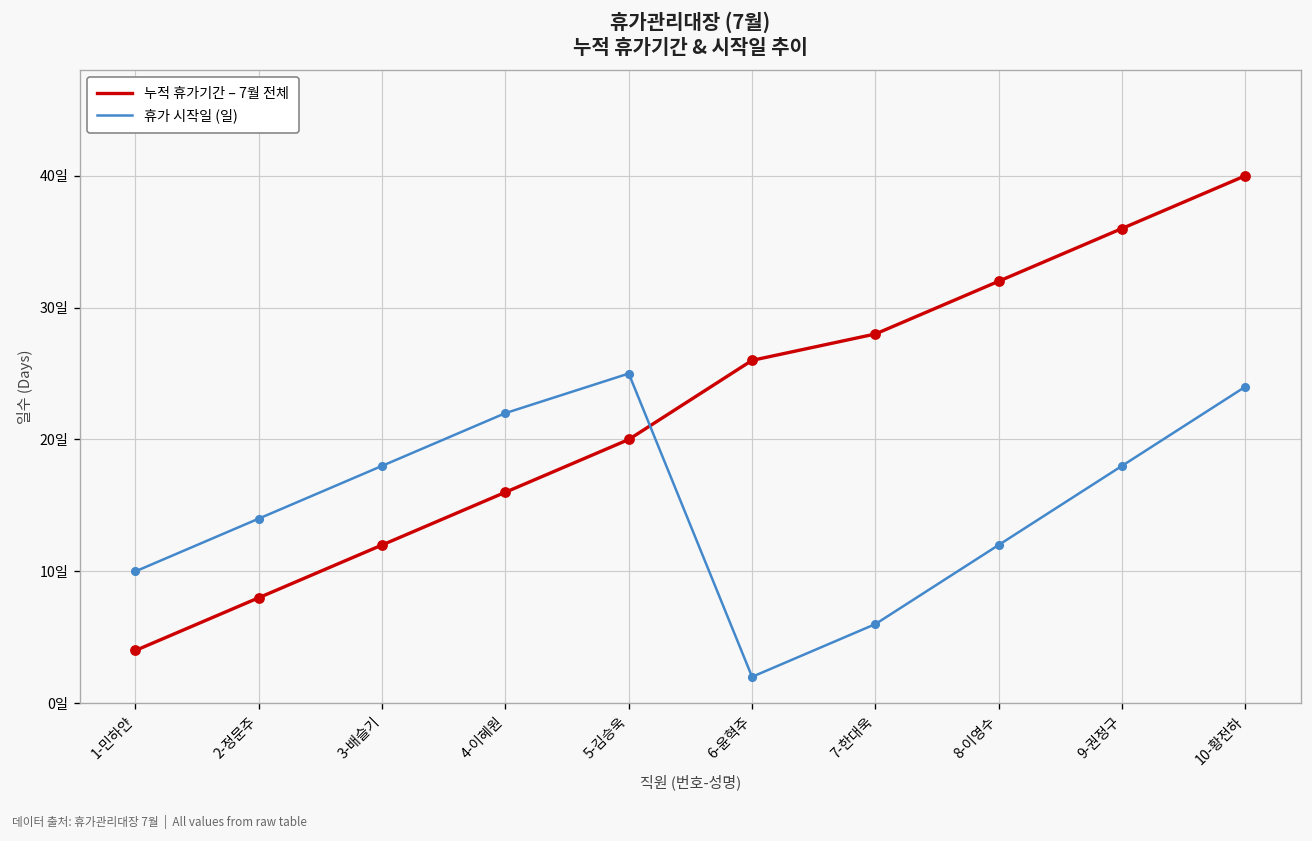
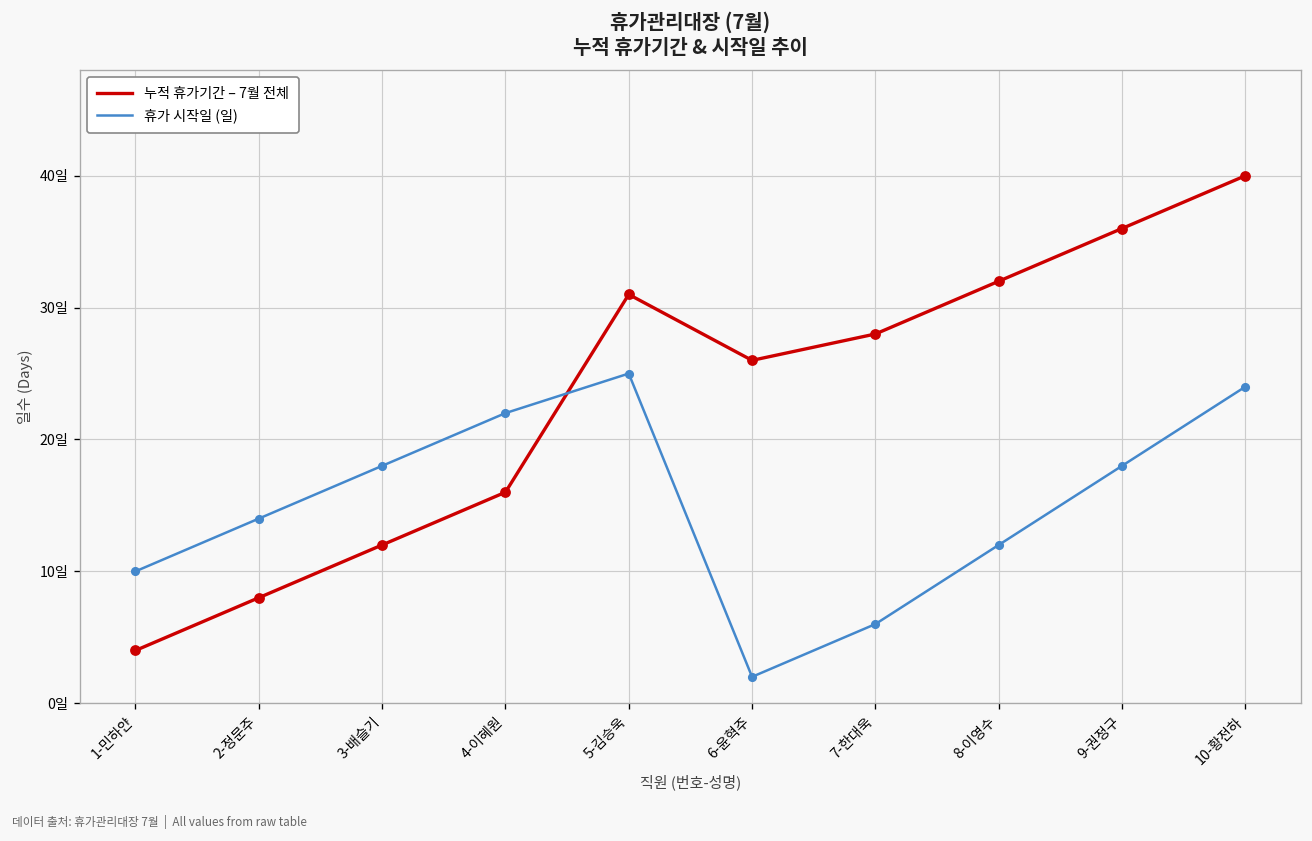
  {
    "누적 휴가기간 – 7월 전체": {
      "1-민하얀": "4일",
      "2-정문주": "8일",
      "3-배슬기": "12일",
      "4-이혜원": "16일",
-     "5-김승욱": "20일",
+     "5-김승욱": "31일",
      "6-윤혁주": "26일",
      "7-한대욱": "28일",
      "8-이영수": "32일",
      "9-권정구": "36일",
      "10-황전하": "40일"
    },
    "휴가 시작일 (일)": {
      "1-민하얀": "10일",
      "2-정문주": "14일",
      "3-배슬기": "18일",
      "4-이혜원": "22일",
      "5-김승욱": "25일",
      "6-윤혁주": "2일",
      "7-한대욱": "6일",
      "8-이영수": "12일",
      "9-권정구": "18일",
      "10-황전하": "24일"
    }
  }
